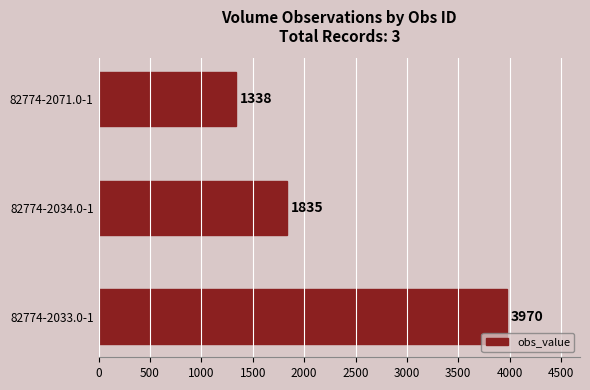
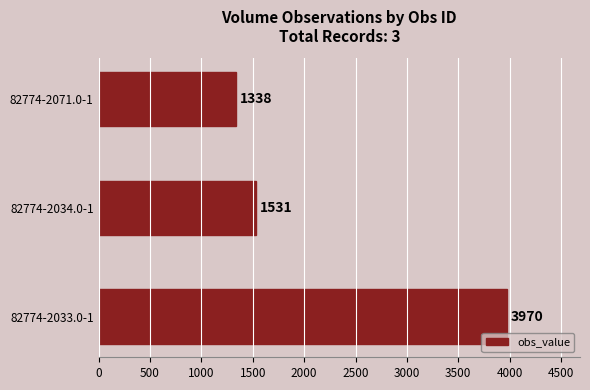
  {
    "82774-2071.0-1": 1338,
-   "82774-2034.0-1": 1835,
+   "82774-2034.0-1": 1531,
    "82774-2033.0-1": 3970
  }
